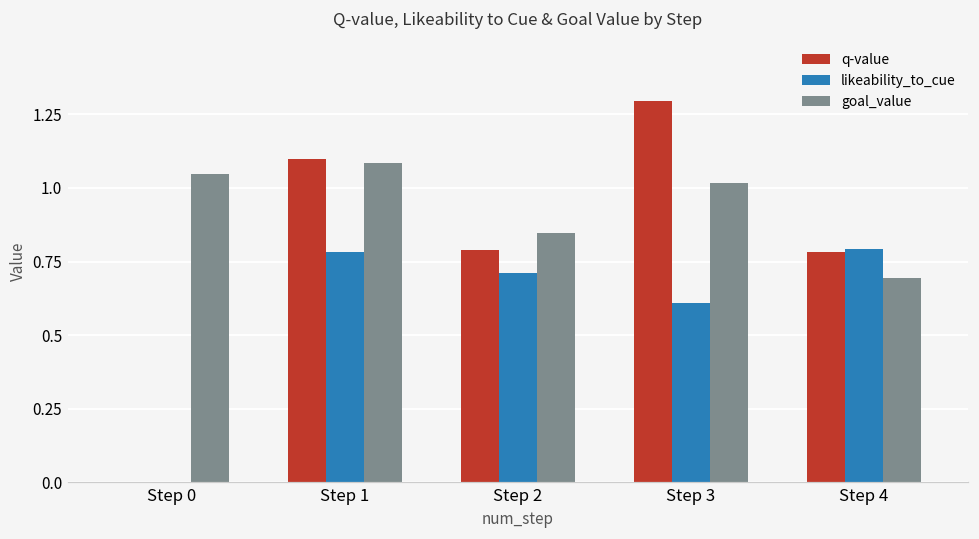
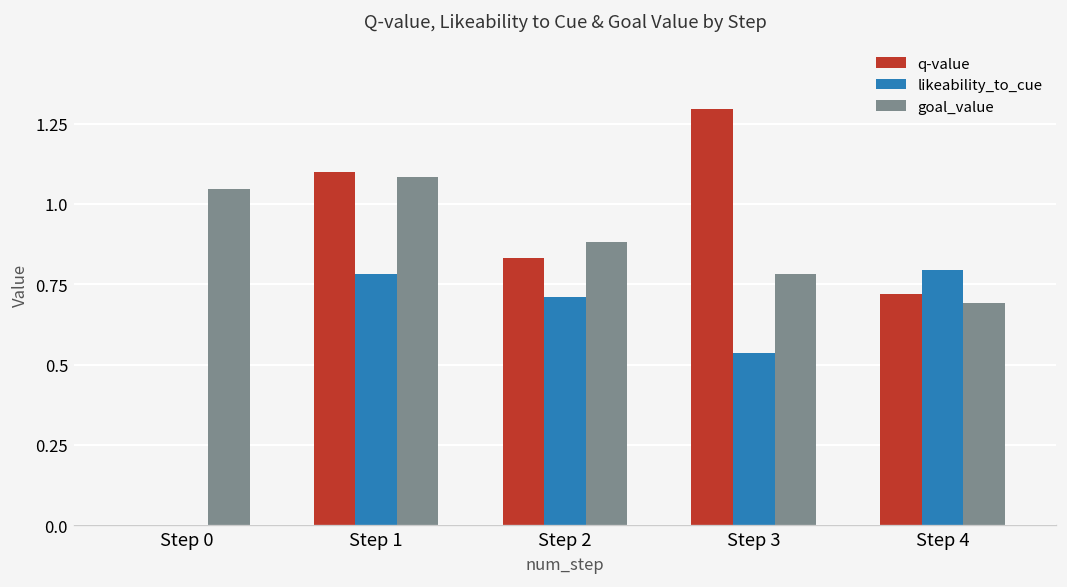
  {
    "q-value": {
      "Step 0": 0.00,
      "Step 1": 1.10,
-     "Step 2": 0.79,
+     "Step 2": 0.83,
      "Step 3": 1.30,
-     "Step 4": 0.78
+     "Step 4": 0.72
    },
    "likeability_to_cue": {
      "Step 0": 0.00,
      "Step 1": 0.78,
      "Step 2": 0.71,
-     "Step 3": 0.61,
+     "Step 3": 0.54,
      "Step 4": 0.79
    },
    "goal_value": {
      "Step 0": 1.05,
      "Step 1": 1.08,
-     "Step 2": 0.85,
-     "Step 3": 1.02,
+     "Step 2": 0.88,
+     "Step 3": 0.78,
      "Step 4": 0.69
    }
  }
